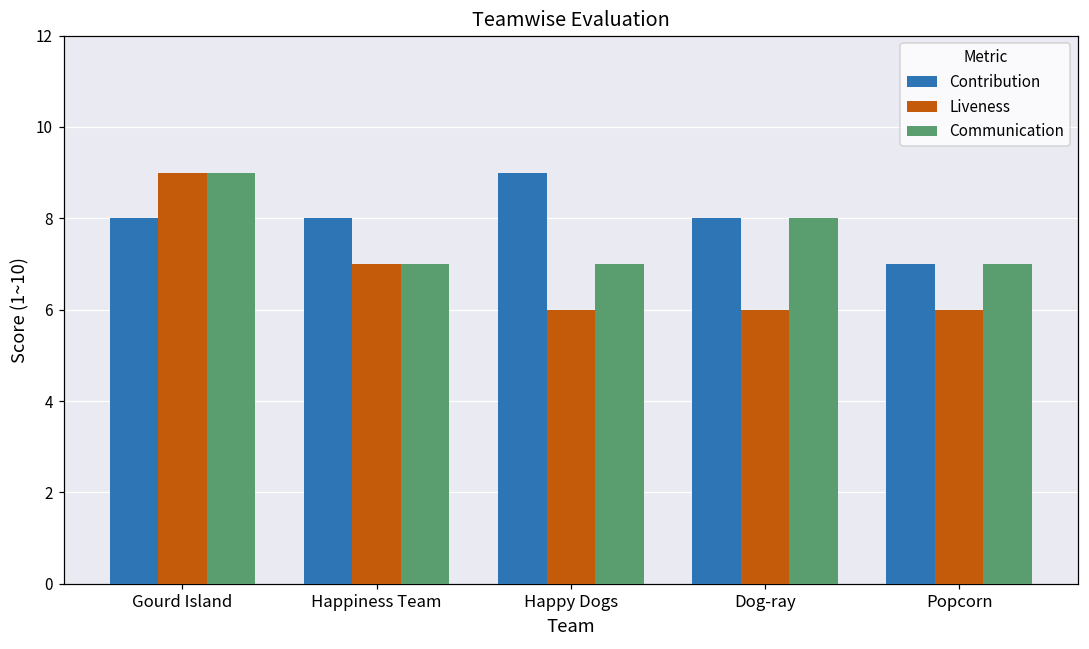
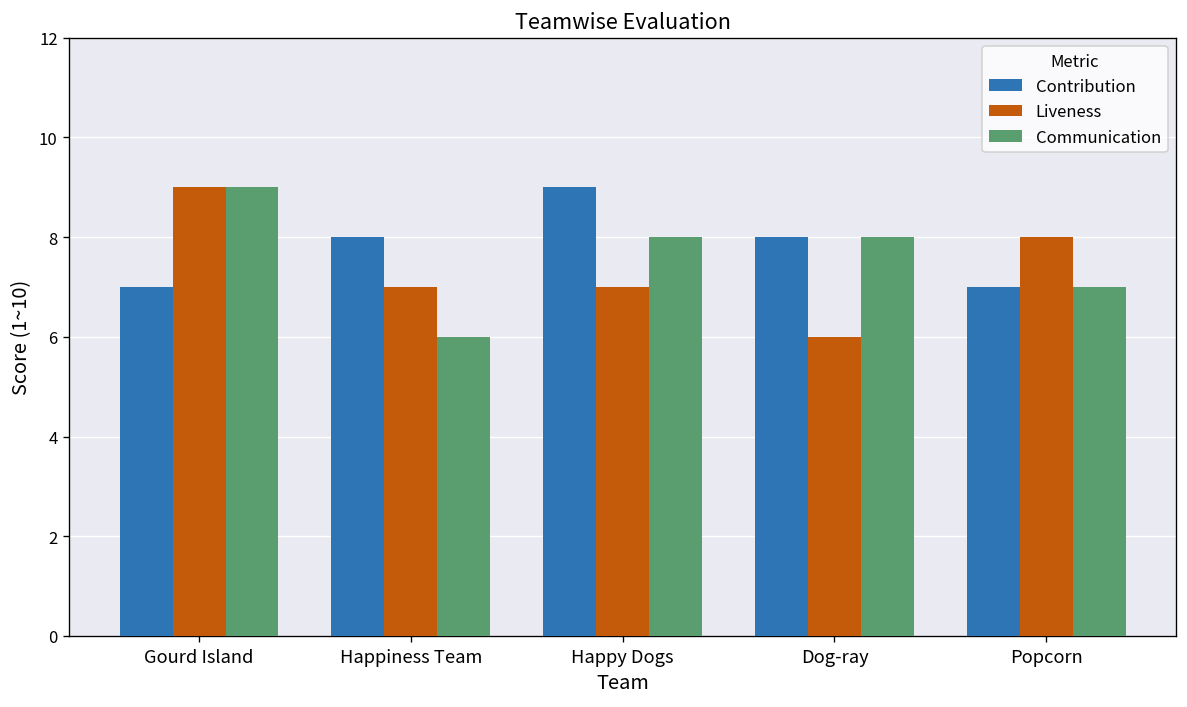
  {
    "Contribution": {
-     "Gourd Island": 8,
+     "Gourd Island": 7,
      "Happiness Team": 8,
      "Happy Dogs": 9,
      "Dog-ray": 8,
      "Popcorn": 7
    },
    "Liveness": {
      "Gourd Island": 9,
      "Happiness Team": 7,
-     "Happy Dogs": 6,
+     "Happy Dogs": 7,
      "Dog-ray": 6,
-     "Popcorn": 6
+     "Popcorn": 8
    },
    "Communication": {
      "Gourd Island": 9,
-     "Happiness Team": 7,
-     "Happy Dogs": 7,
+     "Happiness Team": 6,
+     "Happy Dogs": 8,
      "Dog-ray": 8,
      "Popcorn": 7
    }
  }
